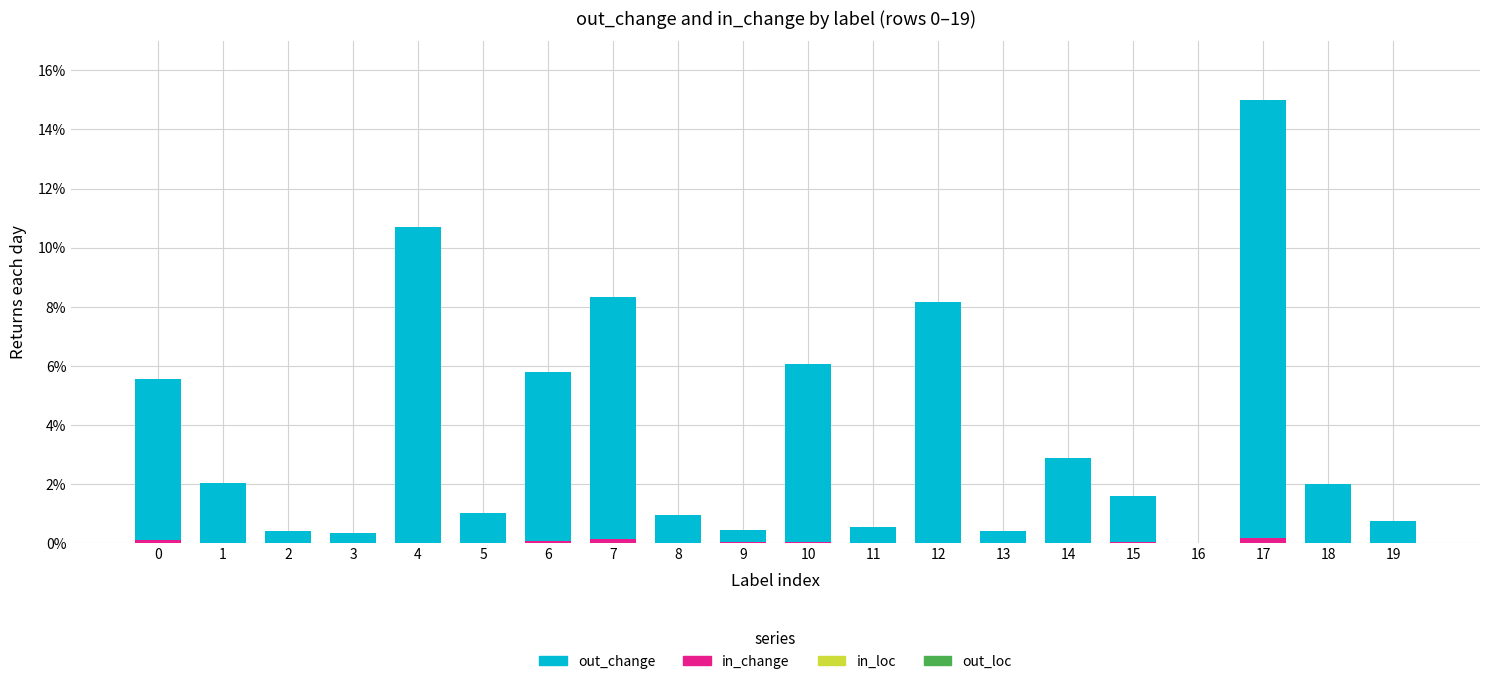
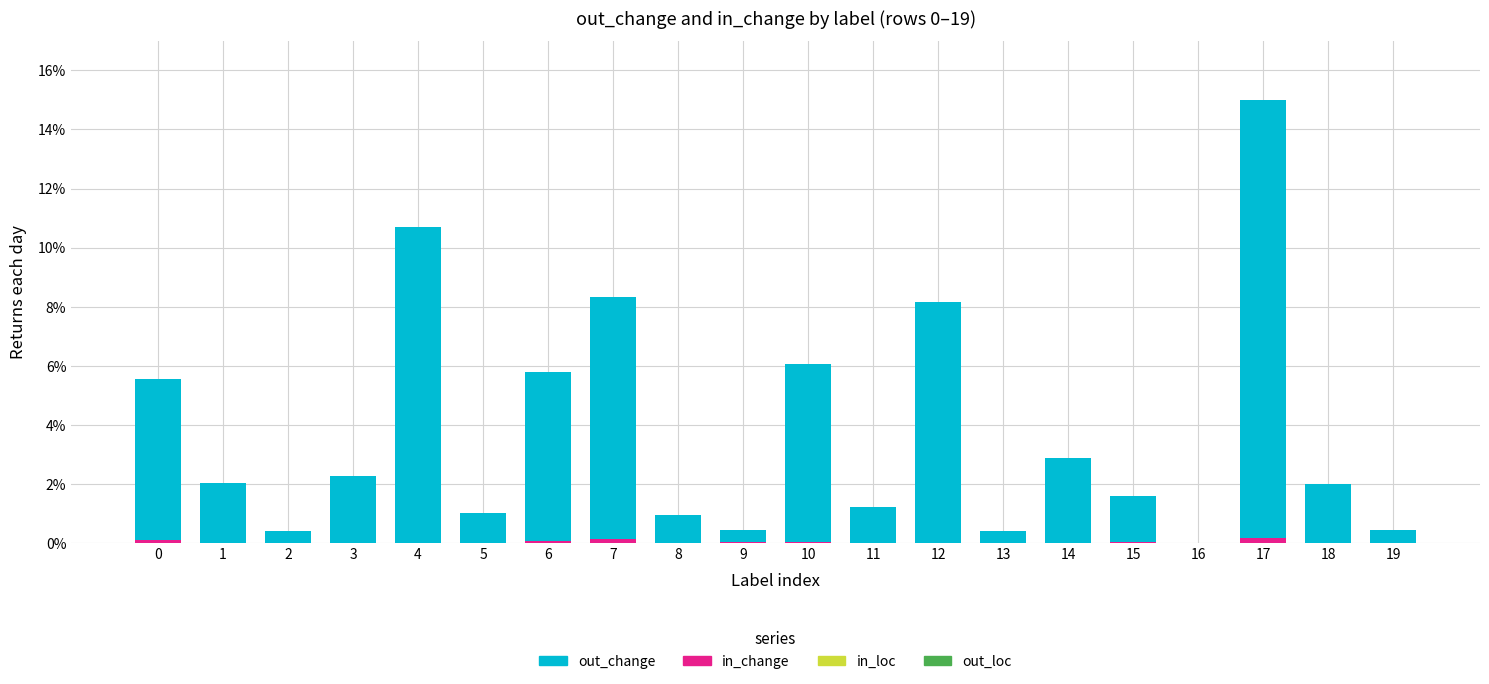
  {
    "in_change": {
      "0": "0.1%",
      "1": "0.0%",
      "2": "0.0%",
      "3": "0.0%",
      "4": "0.0%",
      "5": "0.0%",
      "7": "0.1%",
      "8": "0.0%",
      "11": "0.0%",
      "12": "0.0%",
      "13": "0.0%",
      "14": "0.0%",
      "16": "0.0%",
      "17": "0.2%",
      "18": "0.0%",
      "19": "0.0%"
    },
    "out_change": {
      "0": "5.4%",
      "1": "2.0%",
      "2": "0.4%",
-     "3": "0.3%",
+     "3": "2.3%",
      "4": "10.7%",
      "5": "1.0%",
      "6": "5.7%",
      "7": "8.2%",
      "8": "0.9%",
      "9": "0.4%",
      "10": "6.1%",
-     "11": "0.5%",
+     "11": "1.2%",
      "12": "8.2%",
      "13": "0.4%",
      "14": "2.9%",
      "15": "1.6%",
      "16": "0.0%",
      "17": "14.8%",
      "18": "2.0%",
-     "19": "0.7%"
+     "19": "0.4%"
    }
  }
